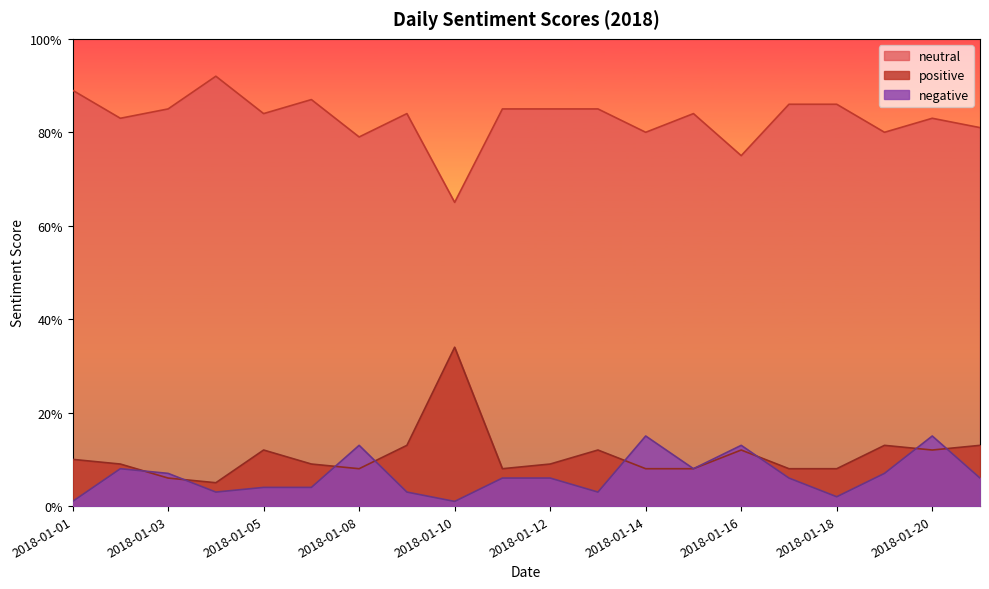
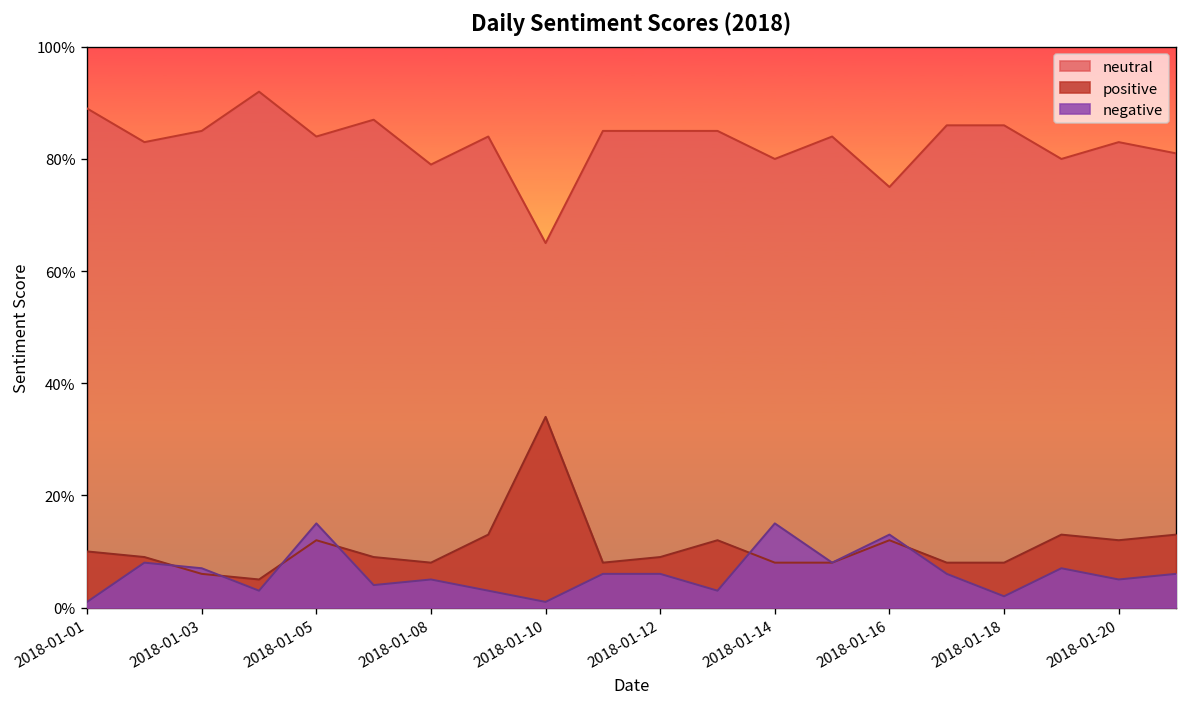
  {
    "negative": {
      "2018-01-01": "1%",
      "2018-01-03": "7%",
-     "2018-01-05": "4%",
-     "2018-01-08": "13%",
+     "2018-01-05": "15%",
+     "2018-01-08": "5%",
      "2018-01-10": "1%",
      "2018-01-12": "6%",
      "2018-01-14": "15%",
      "2018-01-16": "13%",
      "2018-01-18": "2%",
-     "2018-01-20": "15%"
+     "2018-01-20": "5%"
    }
  }
